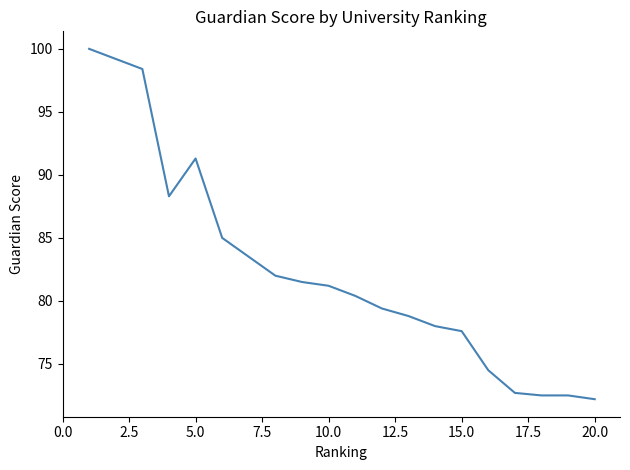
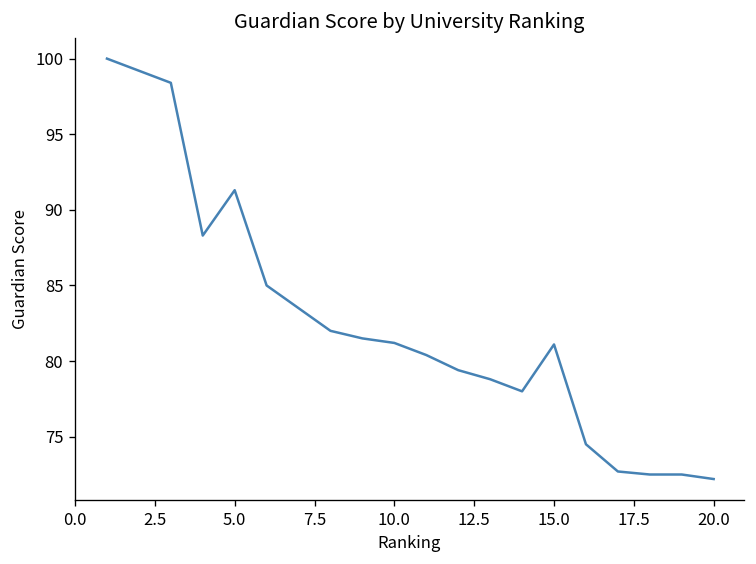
  {
    "5.0": 91.3,
    "10.0": 81.2,
-   "15.0": 77.6,
+   "15.0": 81.1,
    "20.0": 72.2
  }
